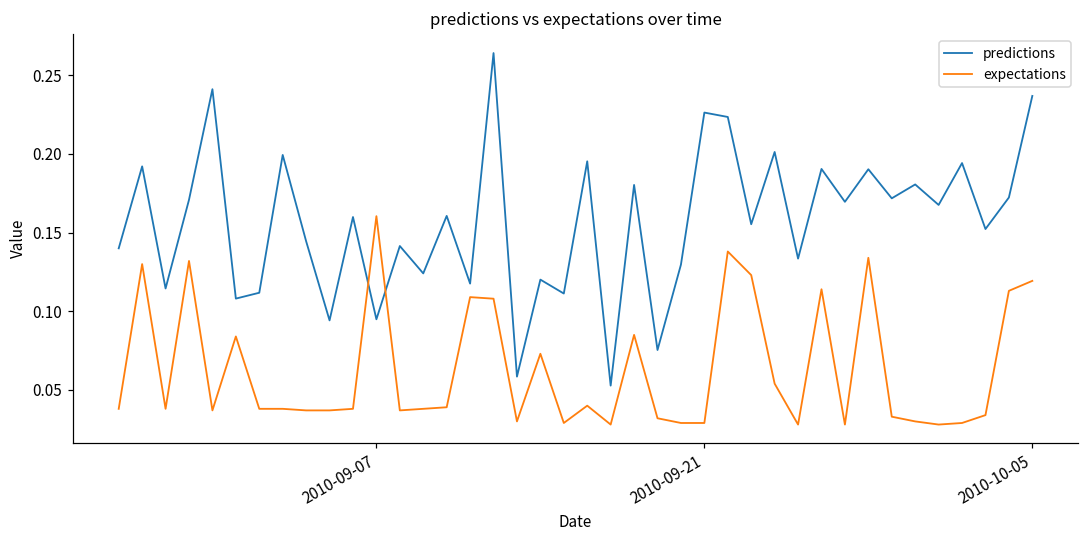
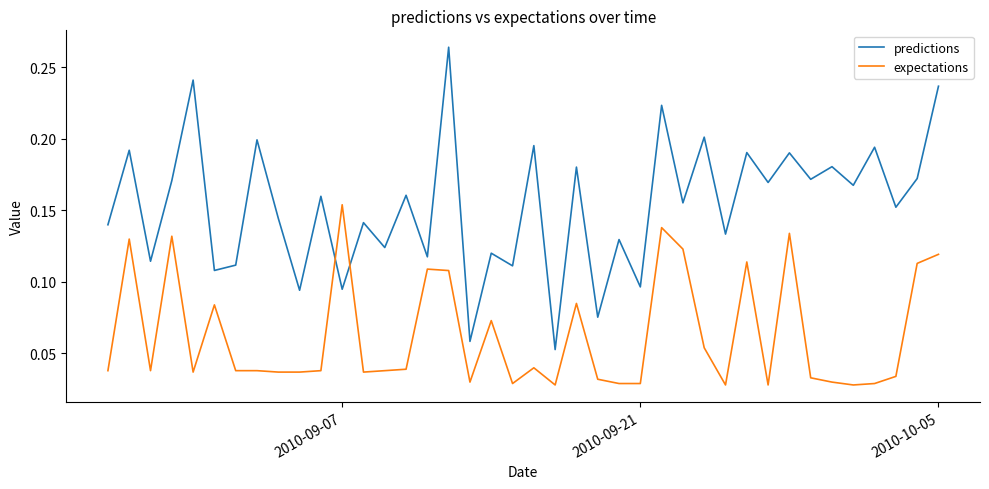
  {
    "predictions": {
      "2010-09-07": 0.095,
-     "2010-09-21": 0.226,
+     "2010-09-21": 0.097,
      "2010-10-05": 0.237
    },
    "expectations": {
-     "2010-09-07": 0.160,
+     "2010-09-07": 0.154,
      "2010-09-21": 0.029,
      "2010-10-05": 0.119
    }
  }
